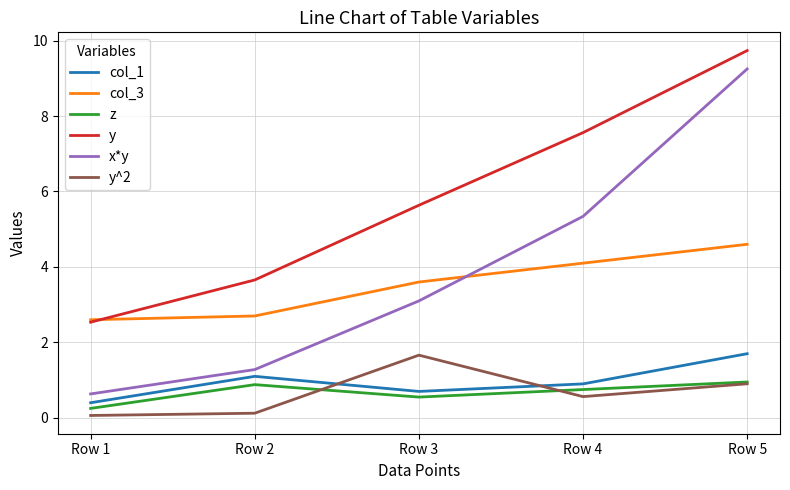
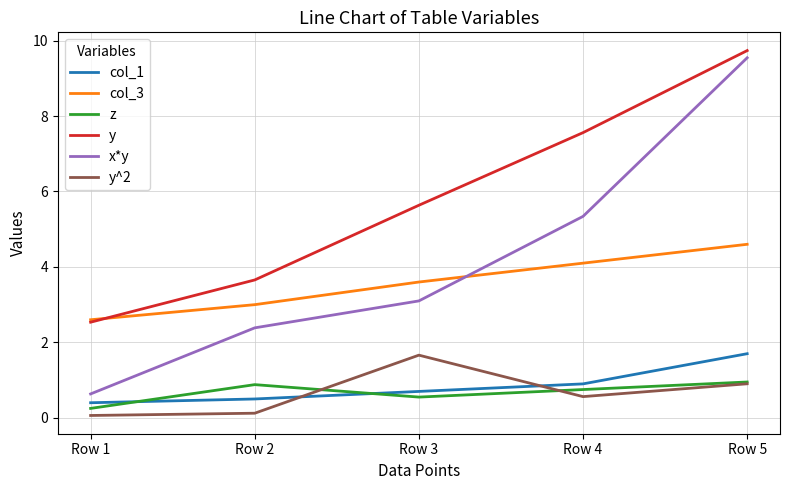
  {
    "col_1": {
      "Row 1": 0.4,
-     "Row 2": 1.1,
+     "Row 2": 0.5,
      "Row 3": 0.7,
      "Row 4": 0.9,
      "Row 5": 1.7
    },
    "col_3": {
-     "Row 2": 2.7,
+     "Row 2": 3.0,
      "Row 3": 3.6,
      "Row 4": 4.1,
      "Row 5": 4.6
    },
    "z": {
      "Row 1": 0.3,
      "Row 2": 0.9,
      "Row 3": 0.6,
      "Row 4": 0.8
    },
    "y": {
      "Row 2": 3.7,
      "Row 3": 5.6,
      "Row 4": 7.6,
      "Row 5": 9.7
    },
    "x*y": {
      "Row 1": 0.6,
-     "Row 2": 1.3,
+     "Row 2": 2.4,
      "Row 3": 3.1,
      "Row 4": 5.3,
-     "Row 5": 9.2
+     "Row 5": 9.5
    },
    "y^2": {
      "Row 1": 0.1,
      "Row 2": 0.1,
      "Row 3": 1.7,
      "Row 4": 0.6
    }
  }
